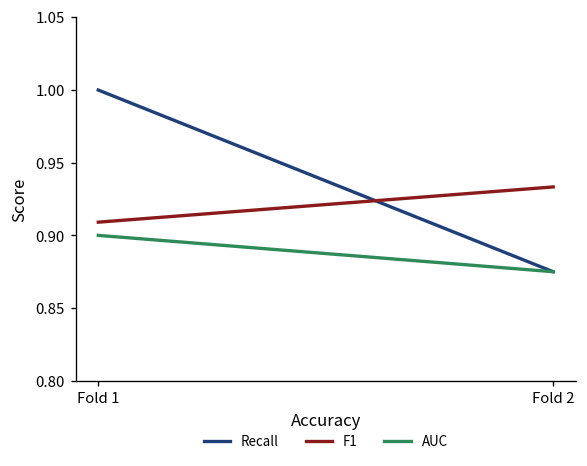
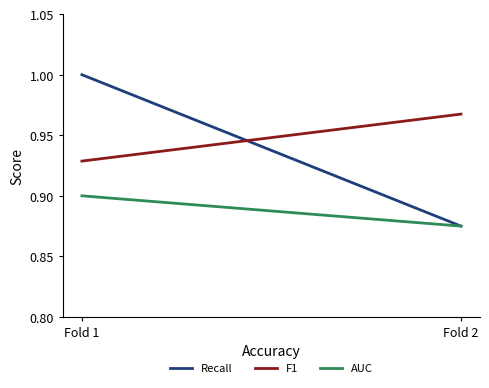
  {
    "Recall": {
      "Fold 1": 1.000
    },
    "F1": {
-     "Fold 1": 0.909,
-     "Fold 2": 0.933
+     "Fold 1": 0.929,
+     "Fold 2": 0.967
    },
    "AUC": {
      "Fold 1": 0.900
    }
  }
